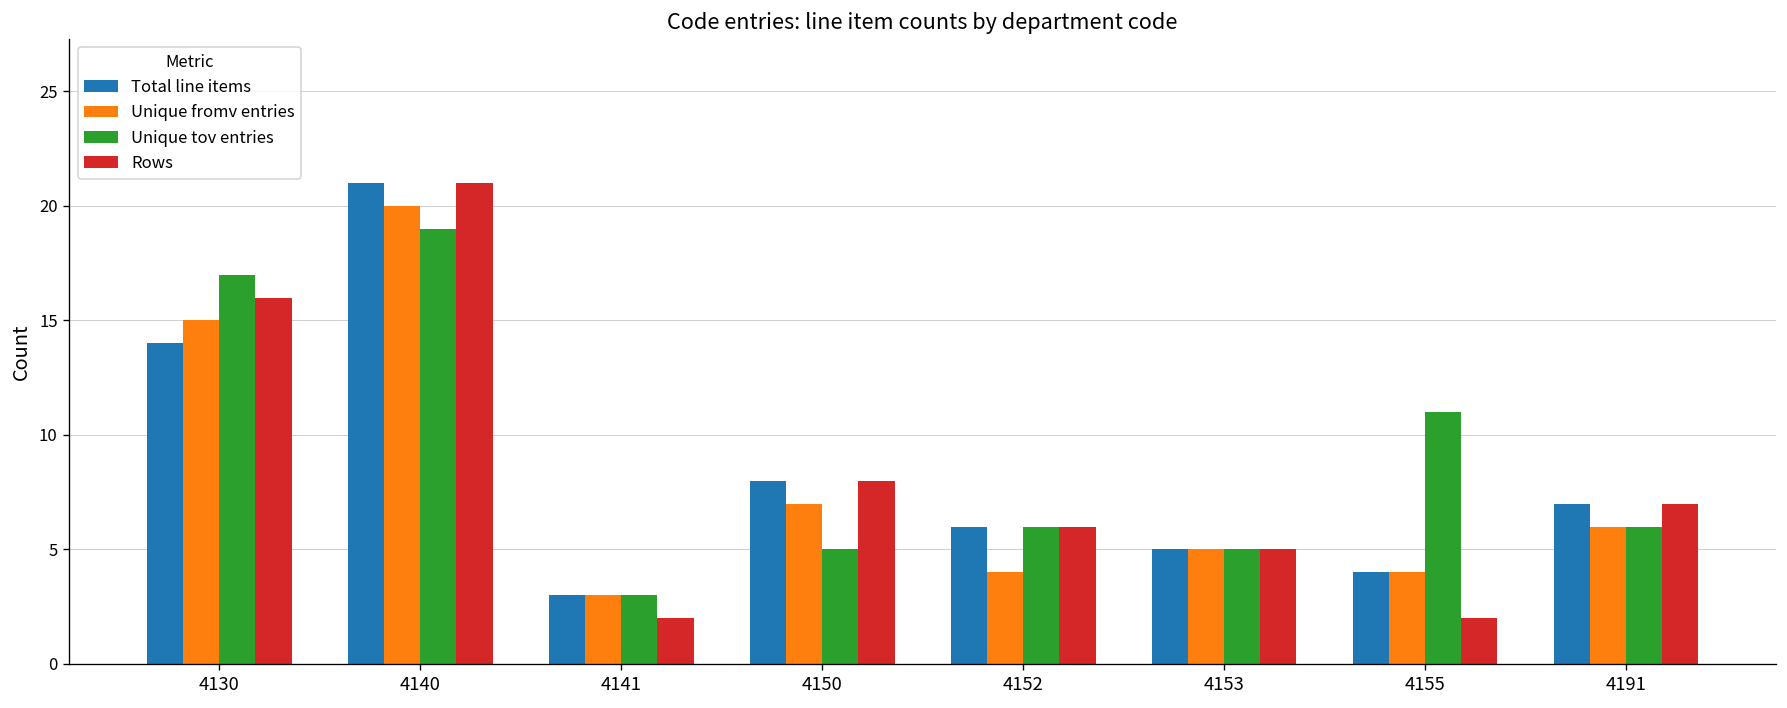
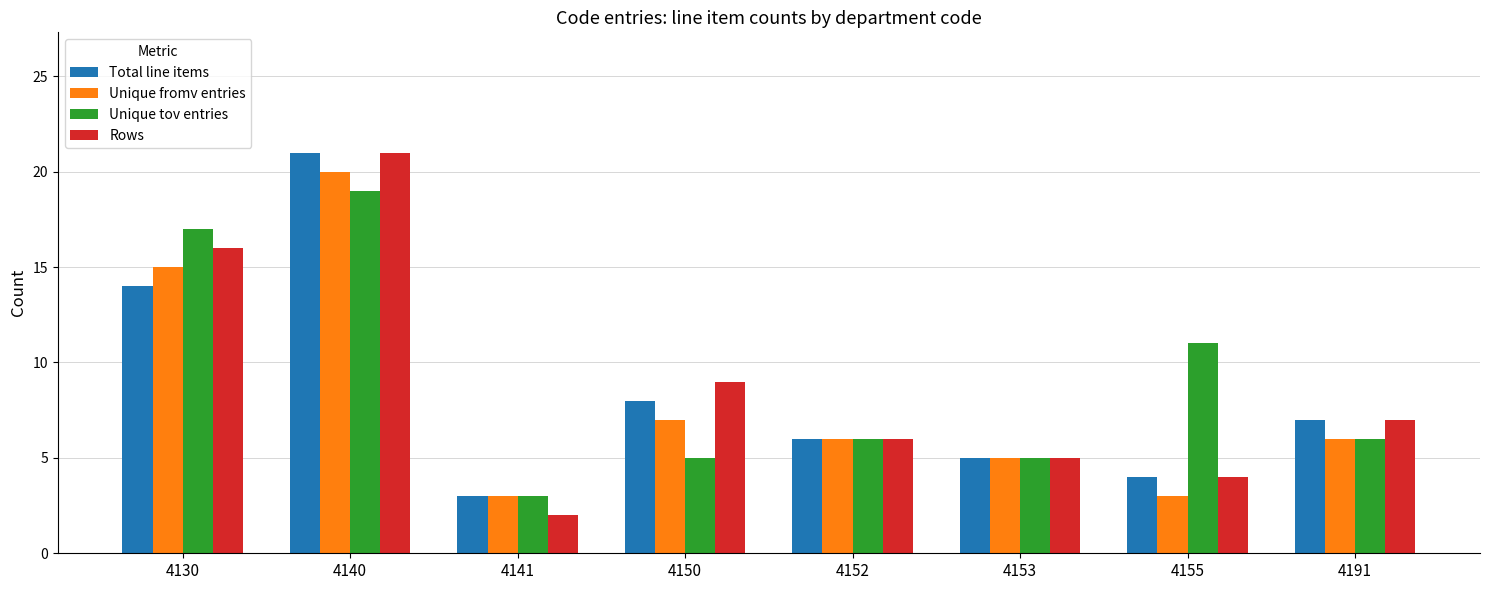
  {
    "Total line items": {
      "4130": 14,
      "4140": 21,
      "4141": 3,
      "4150": 8,
      "4152": 6,
      "4153": 5,
      "4155": 4,
      "4191": 7
    },
    "Unique fromv entries": {
      "4130": 15,
      "4140": 20,
      "4141": 3,
      "4150": 7,
-     "4152": 4,
+     "4152": 6,
      "4153": 5,
-     "4155": 4,
+     "4155": 3,
      "4191": 6
    },
    "Unique tov entries": {
      "4130": 17,
      "4140": 19,
      "4141": 3,
      "4150": 5,
      "4152": 6,
      "4153": 5,
      "4155": 11,
      "4191": 6
    },
    "Rows": {
      "4130": 16,
      "4140": 21,
      "4141": 2,
-     "4150": 8,
+     "4150": 9,
      "4152": 6,
      "4153": 5,
-     "4155": 2,
+     "4155": 4,
      "4191": 7
    }
  }
